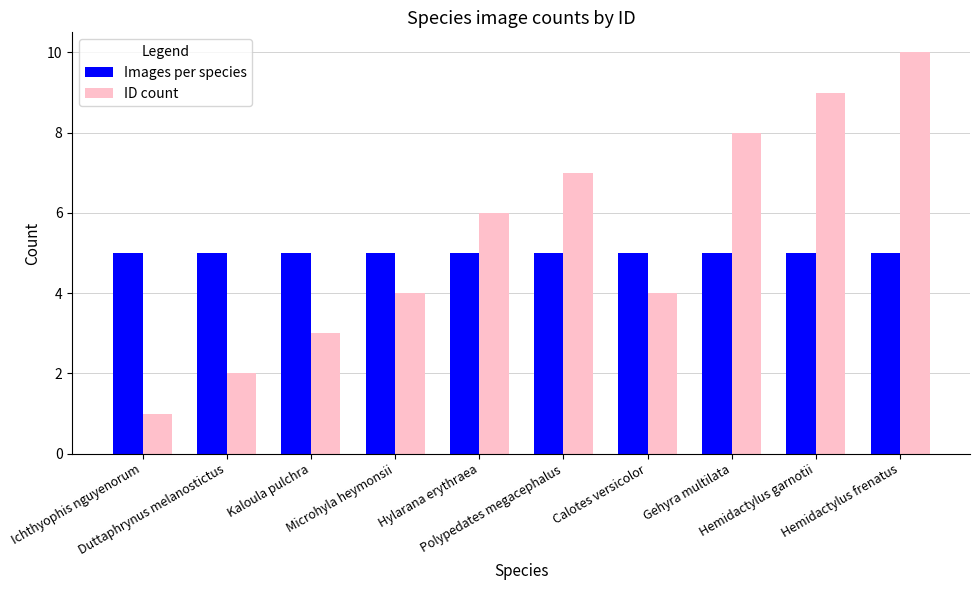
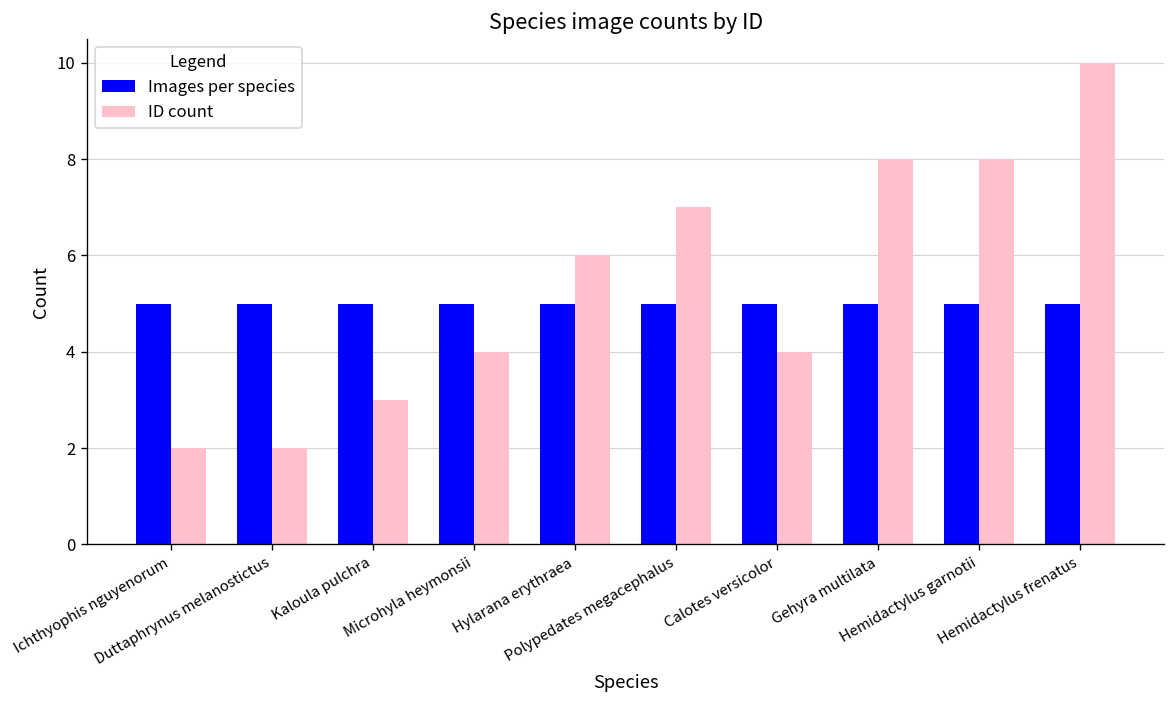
  {
    "Images per species": {
      "Ichthyophis nguyenorum": 5,
      "Duttaphrynus melanostictus": 5,
      "Kaloula pulchra": 5,
      "Microhyla heymonsii": 5,
      "Hylarana erythraea": 5,
      "Polypedates megacephalus": 5,
      "Calotes versicolor": 5,
      "Gehyra multilata": 5,
      "Hemidactylus garnotii": 5,
      "Hemidactylus frenatus": 5
    },
    "ID count": {
-     "Ichthyophis nguyenorum": 1,
+     "Ichthyophis nguyenorum": 2,
      "Duttaphrynus melanostictus": 2,
      "Kaloula pulchra": 3,
      "Microhyla heymonsii": 4,
      "Hylarana erythraea": 6,
      "Polypedates megacephalus": 7,
      "Calotes versicolor": 4,
      "Gehyra multilata": 8,
-     "Hemidactylus garnotii": 9,
+     "Hemidactylus garnotii": 8,
      "Hemidactylus frenatus": 10
    }
  }
